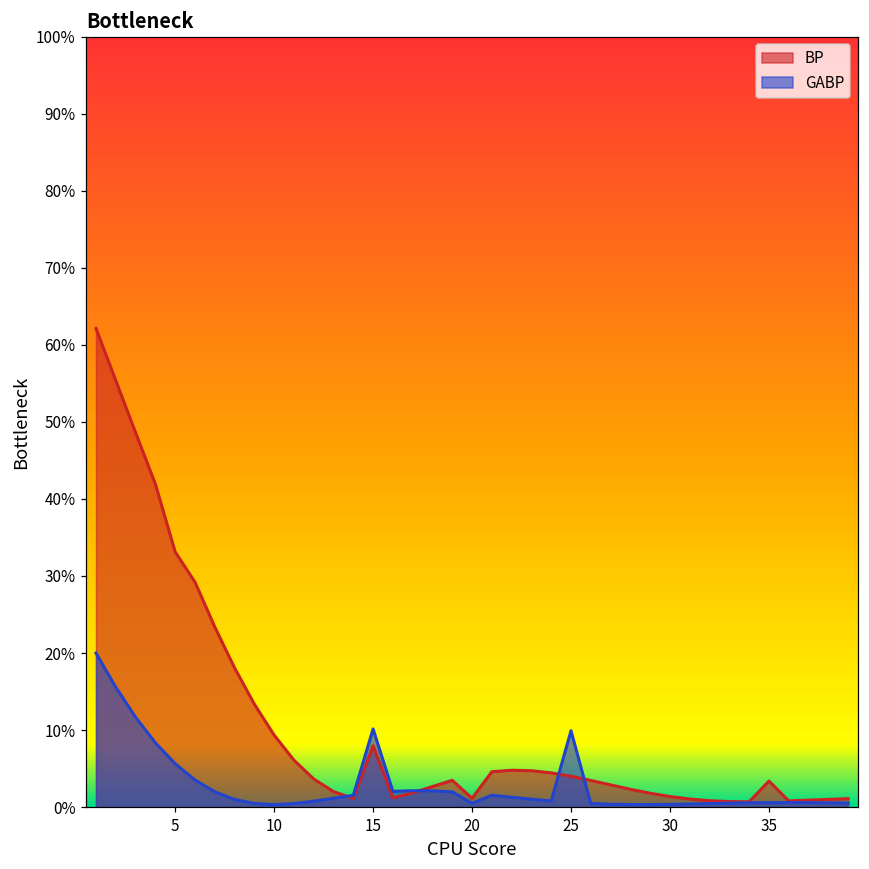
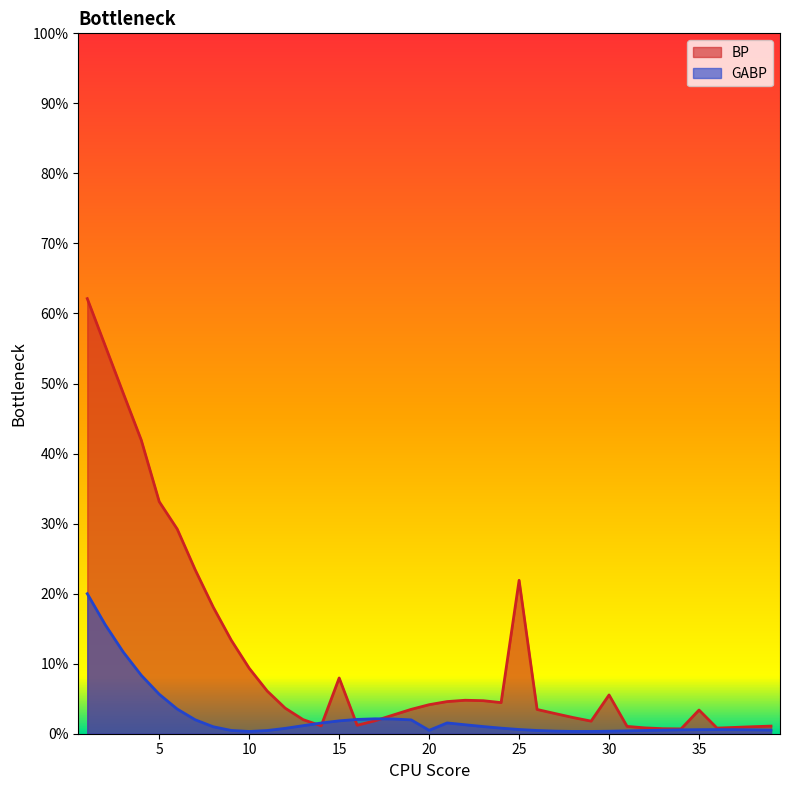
  {
    "BP": {
      "5": "33%",
      "10": "9%",
      "15": "8%",
-     "20": "1%",
-     "25": "4%",
-     "30": "1%",
+     "20": "4%",
+     "25": "22%",
+     "30": "6%",
      "35": "3%"
    },
    "GABP": {
      "5": "6%",
      "10": "0%",
-     "15": "10%",
+     "15": "2%",
      "20": "0%",
-     "25": "10%",
+     "25": "1%",
      "30": "0%",
      "35": "1%"
    }
  }
